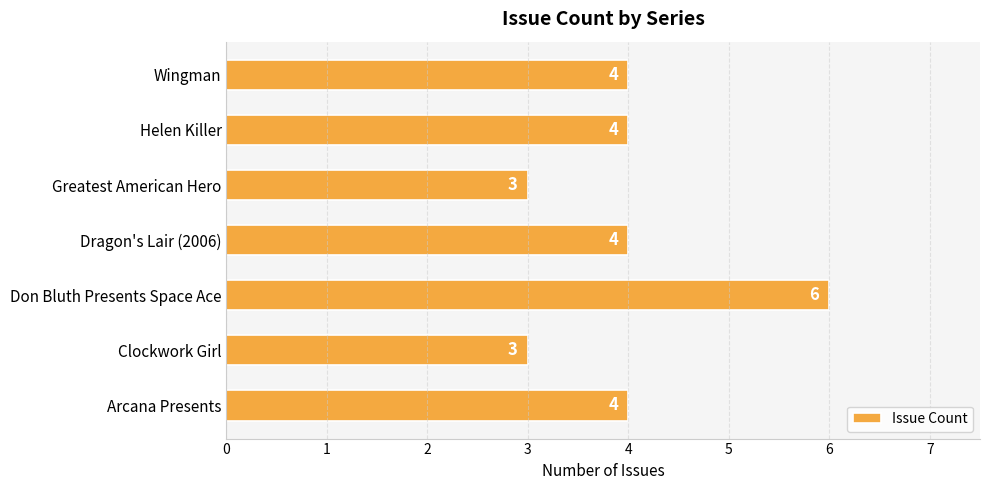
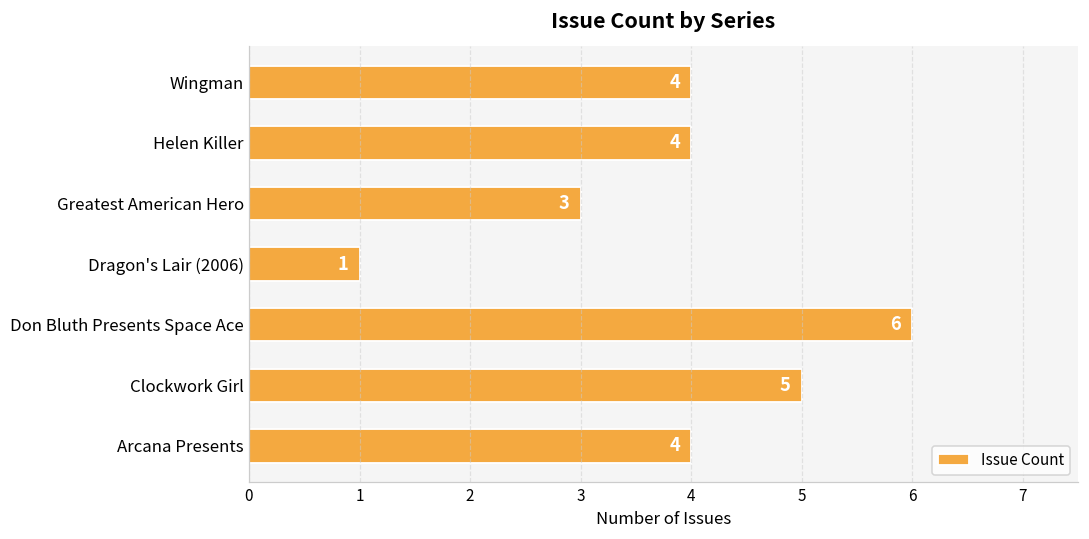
  {
    "Wingman": 4,
    "Helen Killer": 4,
    "Greatest American Hero": 3,
-   "Dragon's Lair (2006)": 4,
+   "Dragon's Lair (2006)": 1,
    "Don Bluth Presents Space Ace": 6,
-   "Clockwork Girl": 3,
+   "Clockwork Girl": 5,
    "Arcana Presents": 4
  }
